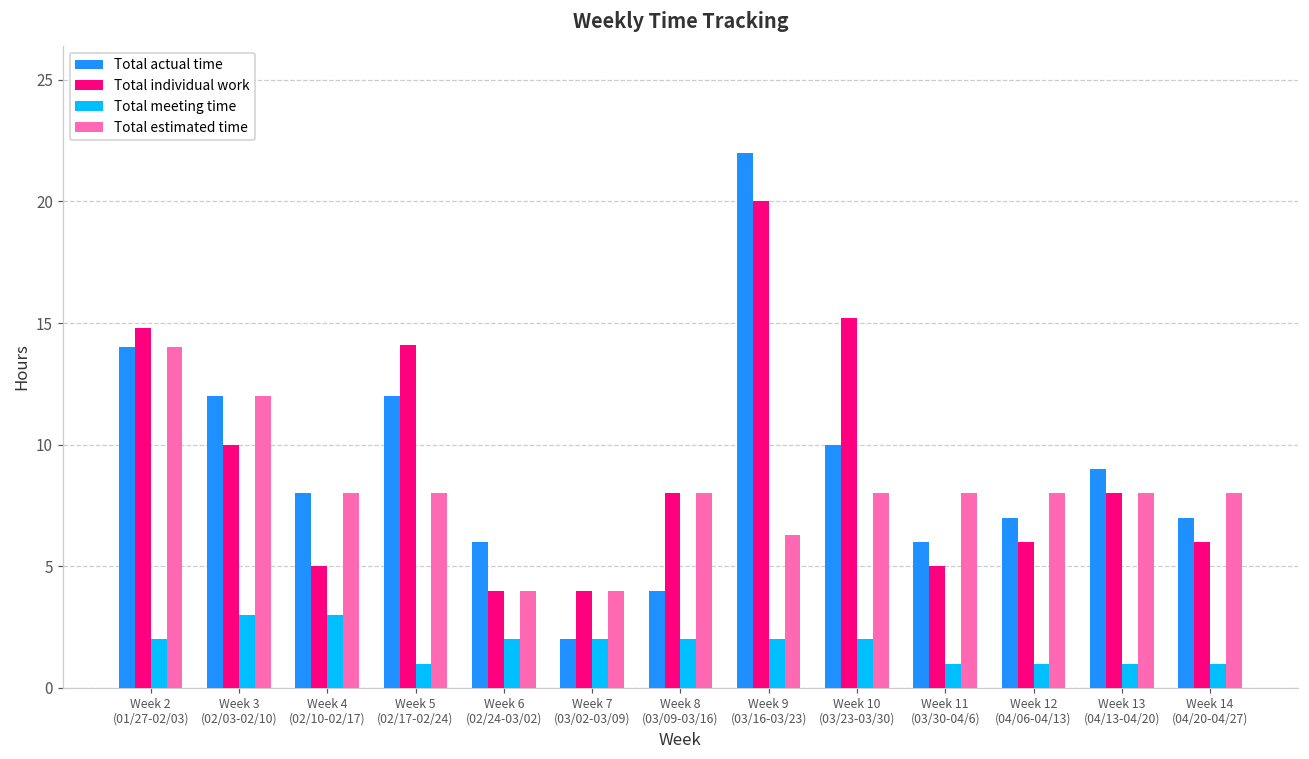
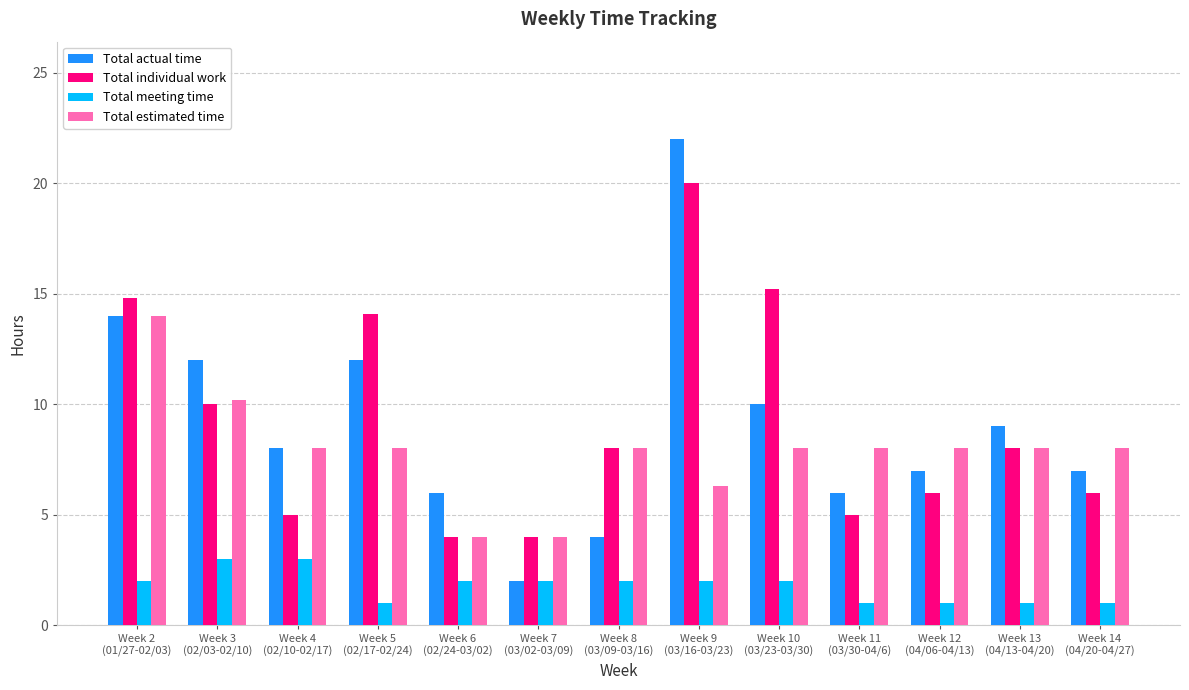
  {
    "Total individual work": {
      "Week 2 (01/27-02/03)": 14.8,
      "Week 3 (02/03-02/10)": 10.0,
      "Week 4 (02/10-02/17)": 5.0,
      "Week 5 (02/17-02/24)": 14.1,
      "Week 6 (02/24-03/02)": 4.0,
      "Week 7 (03/02-03/09)": 4.0,
      "Week 8 (03/09-03/16)": 8.0,
      "Week 9 (03/16-03/23)": 20.0,
      "Week 10 (03/23-03/30)": 15.2,
      "Week 11 (03/30-04/6)": 5.0,
      "Week 12 (04/06-04/13)": 6.0,
      "Week 13 (04/13-04/20)": 8.0,
      "Week 14 (04/20-04/27)": 6.0
    },
    "Total estimated time": {
      "Week 2 (01/27-02/03)": 14.0,
-     "Week 3 (02/03-02/10)": 12.0,
+     "Week 3 (02/03-02/10)": 10.2,
      "Week 4 (02/10-02/17)": 8.0,
      "Week 5 (02/17-02/24)": 8.0,
      "Week 6 (02/24-03/02)": 4.0,
      "Week 7 (03/02-03/09)": 4.0,
      "Week 8 (03/09-03/16)": 8.0,
      "Week 9 (03/16-03/23)": 6.3,
      "Week 10 (03/23-03/30)": 8.0,
      "Week 11 (03/30-04/6)": 8.0,
      "Week 12 (04/06-04/13)": 8.0,
      "Week 13 (04/13-04/20)": 8.0,
      "Week 14 (04/20-04/27)": 8.0
    }
  }
